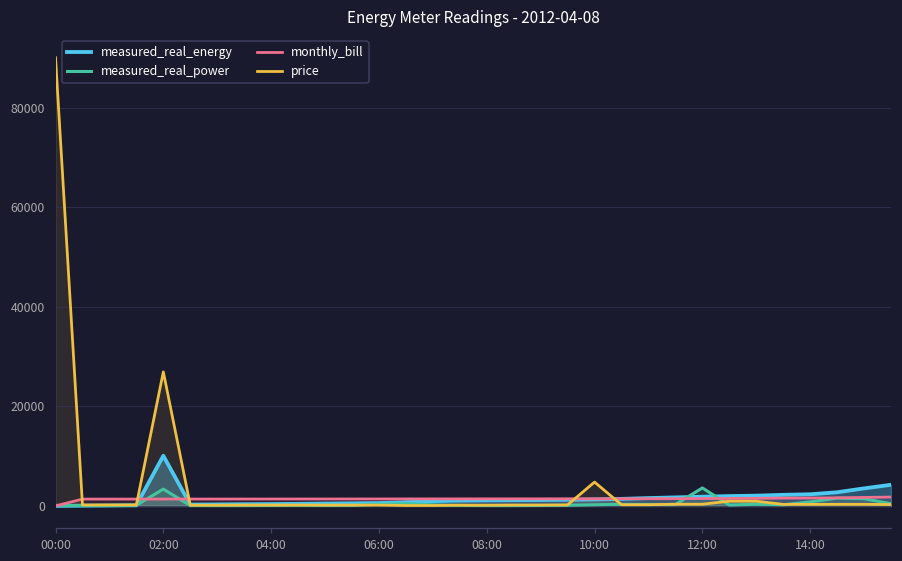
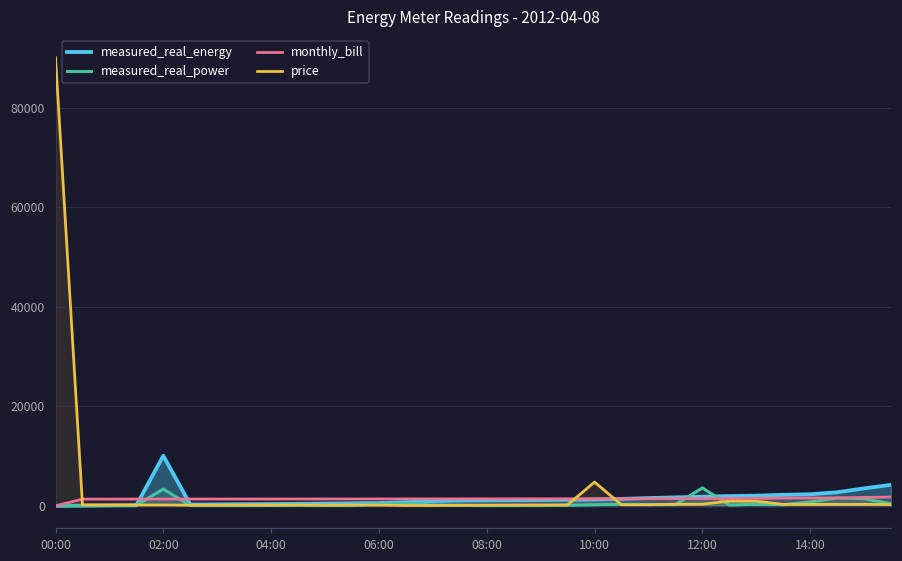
  {
    "measured_real_energy": {
      "02:00": 10000,
      "14:00": 2000
    },
    "measured_real_power": {
      "02:00": 3000,
      "10:00": 0,
      "12:00": 4000
    },
    "monthly_bill": {
      "02:00": 1000,
      "04:00": 1000,
      "06:00": 1000,
      "14:00": 2000
    },
    "price": {
      "00:00": 90000,
-     "02:00": 27000,
+     "02:00": 0,
      "10:00": 5000,
      "12:00": 0
    }
  }
